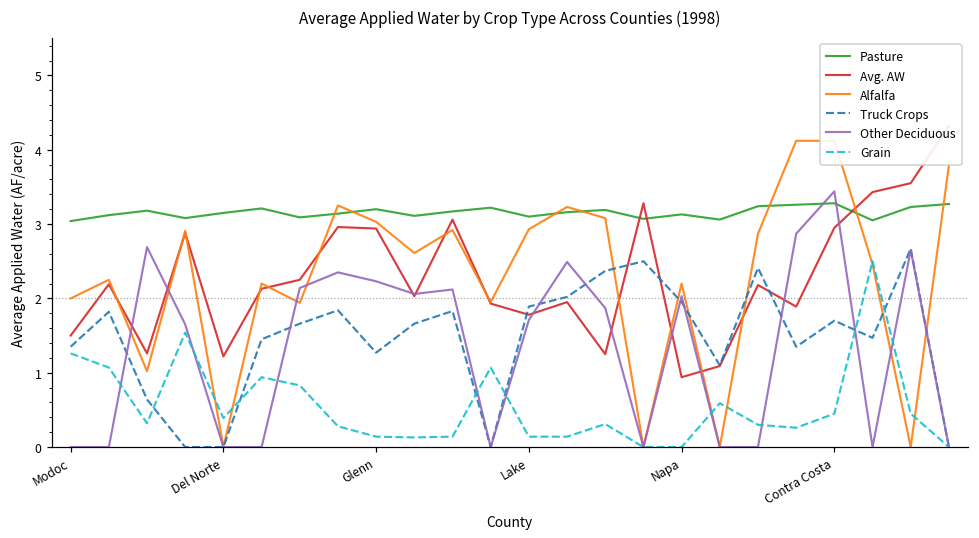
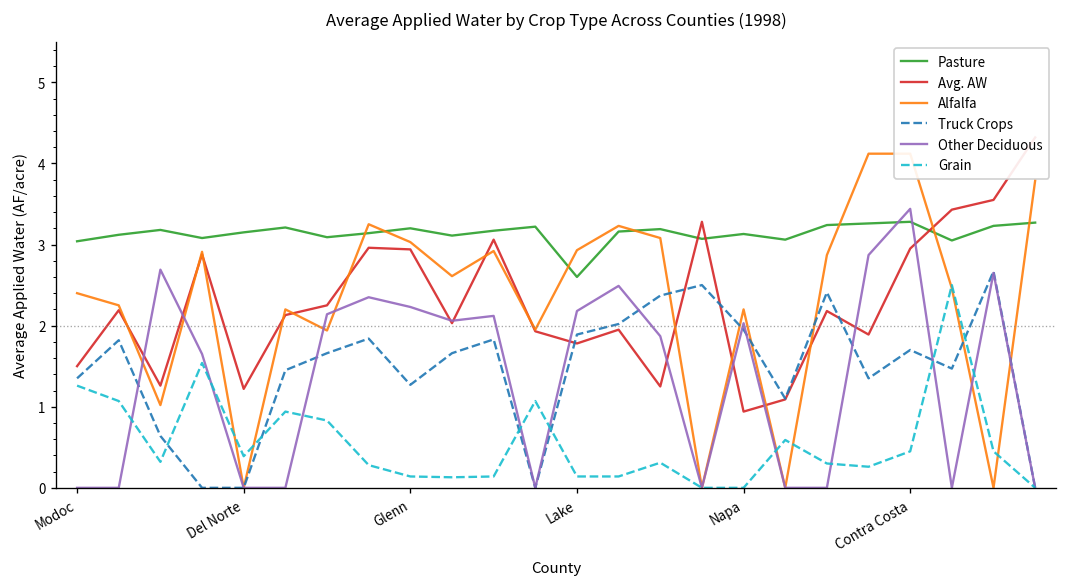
  {
    "Pasture": {
      "Modoc": 3.0,
      "Del Norte": 3.2,
      "Glenn": 3.2,
-     "Lake": 3.1,
+     "Lake": 2.6,
      "Napa": 3.1,
      "Contra Costa": 3.3
    },
    "Avg. AW": {
      "Modoc": 1.5,
      "Del Norte": 1.2,
      "Glenn": 2.9,
      "Lake": 1.8,
      "Napa": 0.9,
      "Contra Costa": 3.0
    },
    "Alfalfa": {
-     "Modoc": 2.0,
+     "Modoc": 2.4,
      "Glenn": 3.0,
      "Lake": 2.9,
      "Napa": 2.2
    },
    "Truck Crops": {
      "Modoc": 1.4,
      "Glenn": 1.3,
      "Lake": 1.9,
      "Napa": 2.0,
      "Contra Costa": 1.7
    },
    "Other Deciduous": {
      "Modoc": 0.0,
      "Glenn": 2.2,
-     "Lake": 1.7,
+     "Lake": 2.2,
      "Napa": 2.0,
      "Contra Costa": 3.4
    },
    "Grain": {
      "Modoc": 1.3,
      "Del Norte": 0.4,
      "Glenn": 0.1,
      "Lake": 0.1,
      "Napa": 0.0,
      "Contra Costa": 0.5
    }
  }
